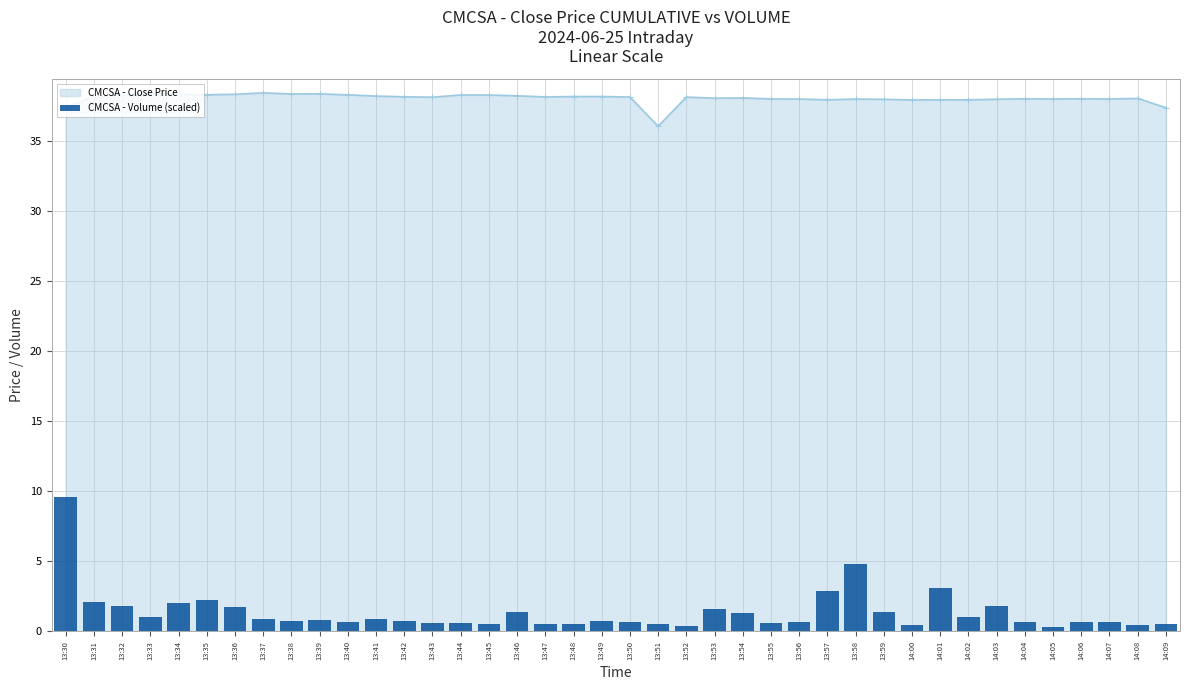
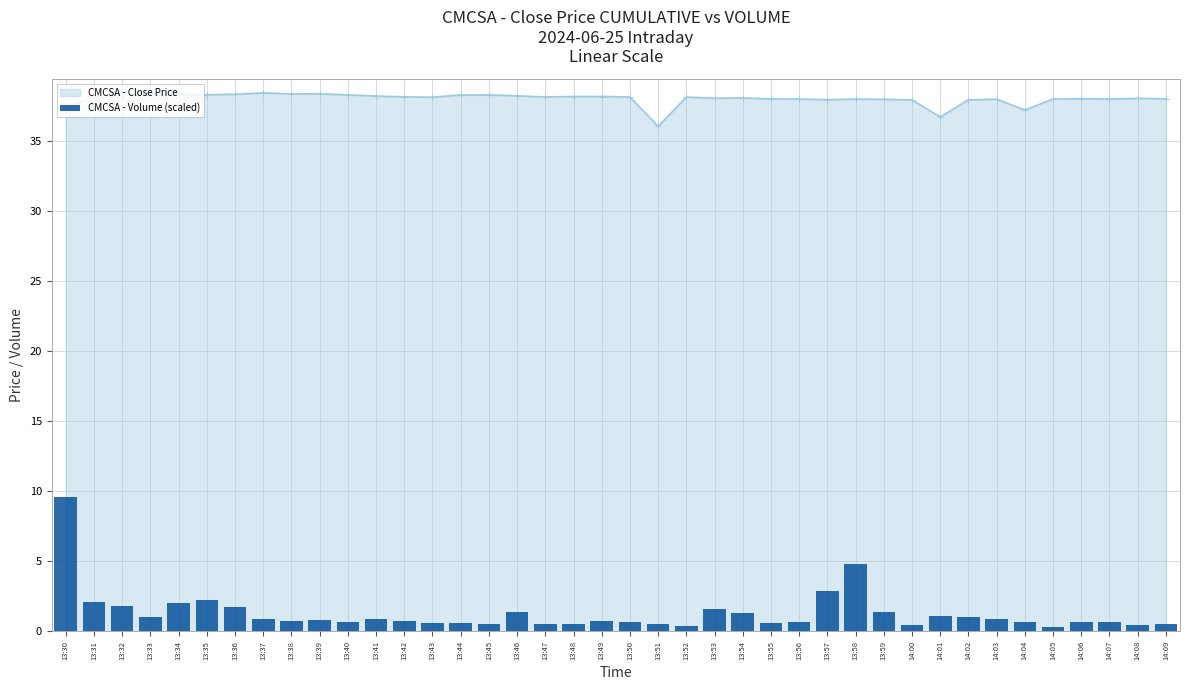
  {
    "CMCSA - Volume (scaled)": {
      "13:30": 9.6,
      "13:31": 2.1,
      "13:32": 1.8,
      "13:33": 1.0,
      "13:34": 2.0,
      "13:35": 2.2,
      "13:36": 1.8,
      "13:37": 0.9,
      "13:38": 0.7,
      "13:39": 0.8,
      "13:40": 0.6,
      "13:41": 0.9,
      "13:42": 0.8,
      "13:43": 0.6,
      "13:44": 0.6,
      "13:45": 0.5,
      "13:46": 1.3,
      "13:47": 0.5,
      "13:48": 0.5,
      "13:49": 0.7,
      "13:50": 0.6,
      "13:51": 0.5,
      "13:52": 0.4,
      "13:53": 1.6,
      "13:54": 1.3,
      "13:55": 0.6,
      "13:56": 0.6,
      "13:57": 2.9,
      "13:58": 4.8,
      "13:59": 1.4,
      "14:00": 0.5,
-     "14:01": 3.1,
+     "14:01": 1.1,
      "14:02": 1.0,
-     "14:03": 1.8,
+     "14:03": 0.9,
      "14:04": 0.7,
      "14:05": 0.3,
      "14:06": 0.7,
      "14:07": 0.6,
      "14:08": 0.5,
      "14:09": 0.5
    },
    "CMCSA - Close Price": {
      "13:35": 38.3,
      "13:36": 38.4,
      "13:37": 38.5,
      "13:38": 38.4,
      "13:39": 38.4,
      "13:40": 38.3,
      "13:41": 38.2,
      "13:42": 38.2,
      "13:43": 38.2,
      "13:44": 38.3,
      "13:45": 38.3,
      "13:46": 38.3,
      "13:47": 38.2,
      "13:48": 38.2,
      "13:49": 38.2,
      "13:50": 38.2,
      "13:51": 36.1,
      "13:52": 38.2,
      "13:53": 38.1,
      "13:54": 38.1,
      "13:55": 38.0,
      "13:56": 38.0,
      "13:57": 38.0,
      "13:58": 38.0,
      "13:59": 38.0,
      "14:00": 38.0,
-     "14:01": 38.0,
+     "14:01": 36.7,
      "14:02": 38.0,
      "14:03": 38.0,
-     "14:04": 38.0,
+     "14:04": 37.2,
      "14:05": 38.0,
      "14:06": 38.0,
      "14:07": 38.0,
      "14:08": 38.1,
-     "14:09": 37.4
+     "14:09": 38.0
    }
  }
